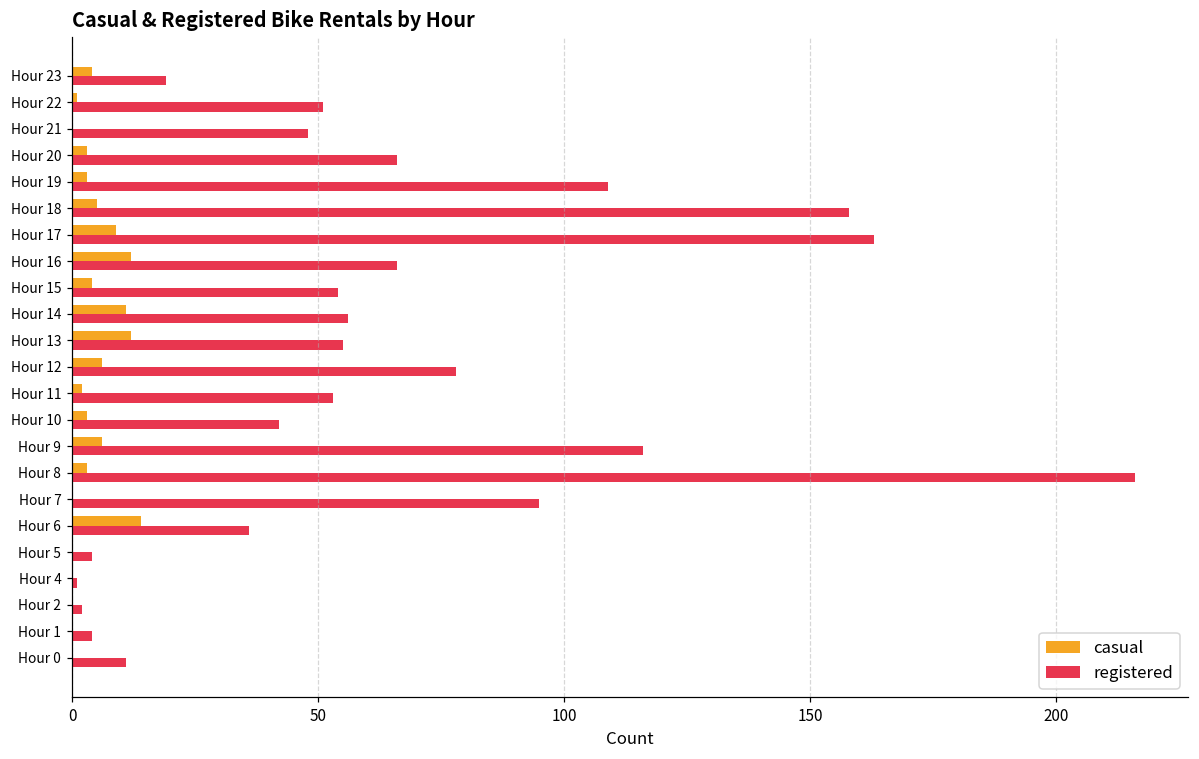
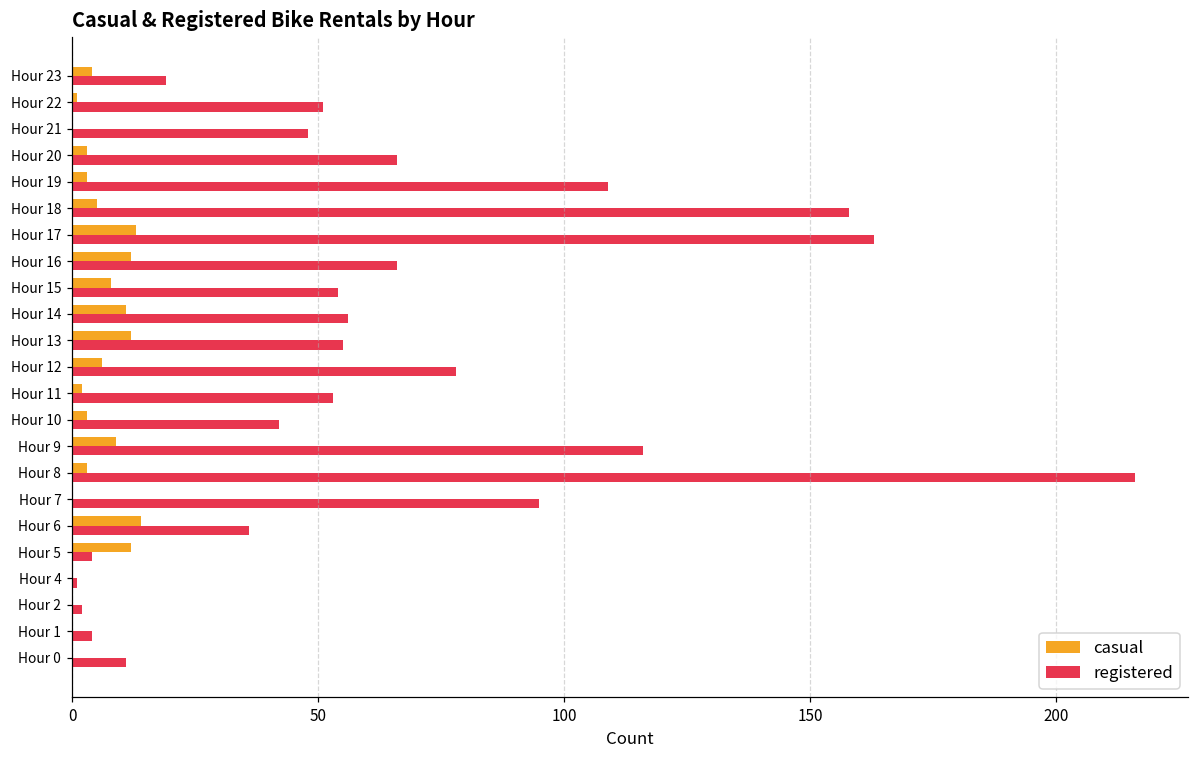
  {
    "casual": {
      "Hour 23": 4,
      "Hour 22": 1,
      "Hour 21": 0,
      "Hour 20": 3,
      "Hour 19": 3,
      "Hour 18": 5,
-     "Hour 17": 9,
+     "Hour 17": 13,
      "Hour 16": 12,
-     "Hour 15": 4,
+     "Hour 15": 8,
      "Hour 14": 11,
      "Hour 13": 12,
      "Hour 12": 6,
      "Hour 11": 2,
      "Hour 10": 3,
-     "Hour 9": 6,
+     "Hour 9": 9,
      "Hour 8": 3,
      "Hour 7": 0,
      "Hour 6": 14,
-     "Hour 5": 0,
+     "Hour 5": 12,
      "Hour 4": 0,
      "Hour 2": 0,
      "Hour 1": 0,
      "Hour 0": 0
    },
    "registered": {
      "Hour 23": 19,
      "Hour 22": 51,
      "Hour 21": 48,
      "Hour 20": 66,
      "Hour 19": 109,
      "Hour 18": 158,
      "Hour 17": 163,
      "Hour 16": 66,
      "Hour 15": 54,
      "Hour 14": 56,
      "Hour 13": 55,
      "Hour 12": 78,
      "Hour 11": 53,
      "Hour 10": 42,
      "Hour 9": 116,
      "Hour 8": 216,
      "Hour 7": 95,
      "Hour 6": 36,
      "Hour 5": 4,
      "Hour 4": 1,
      "Hour 2": 2,
      "Hour 1": 4,
      "Hour 0": 11
    }
  }
